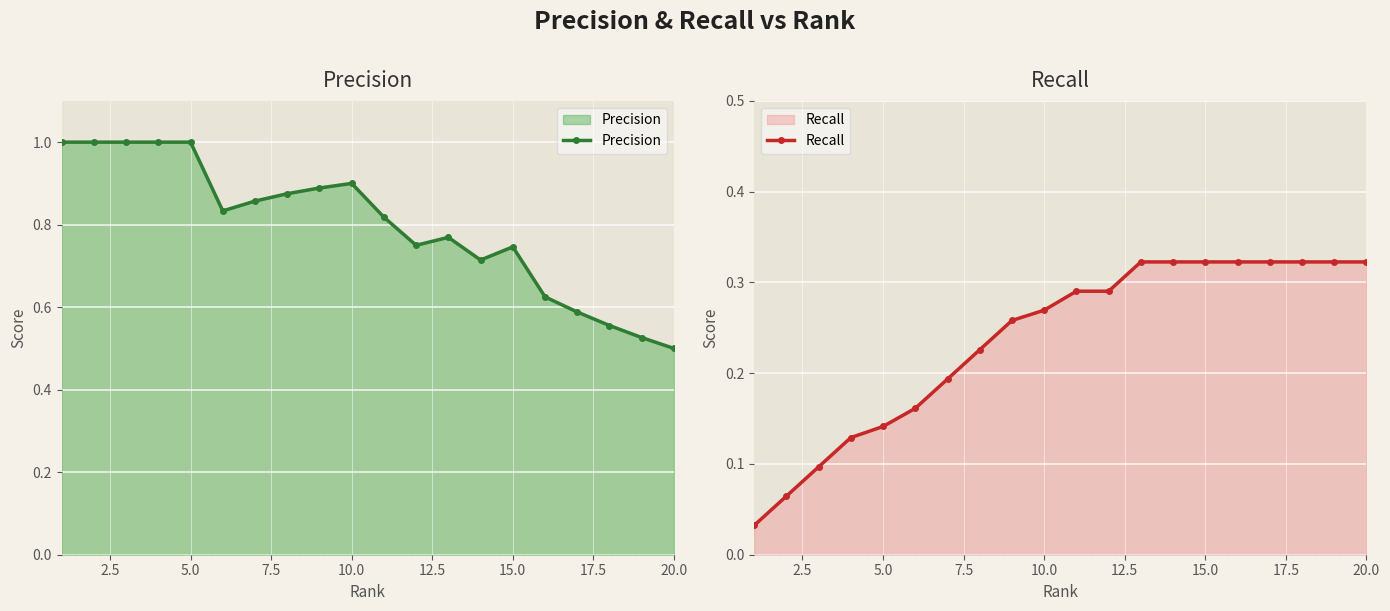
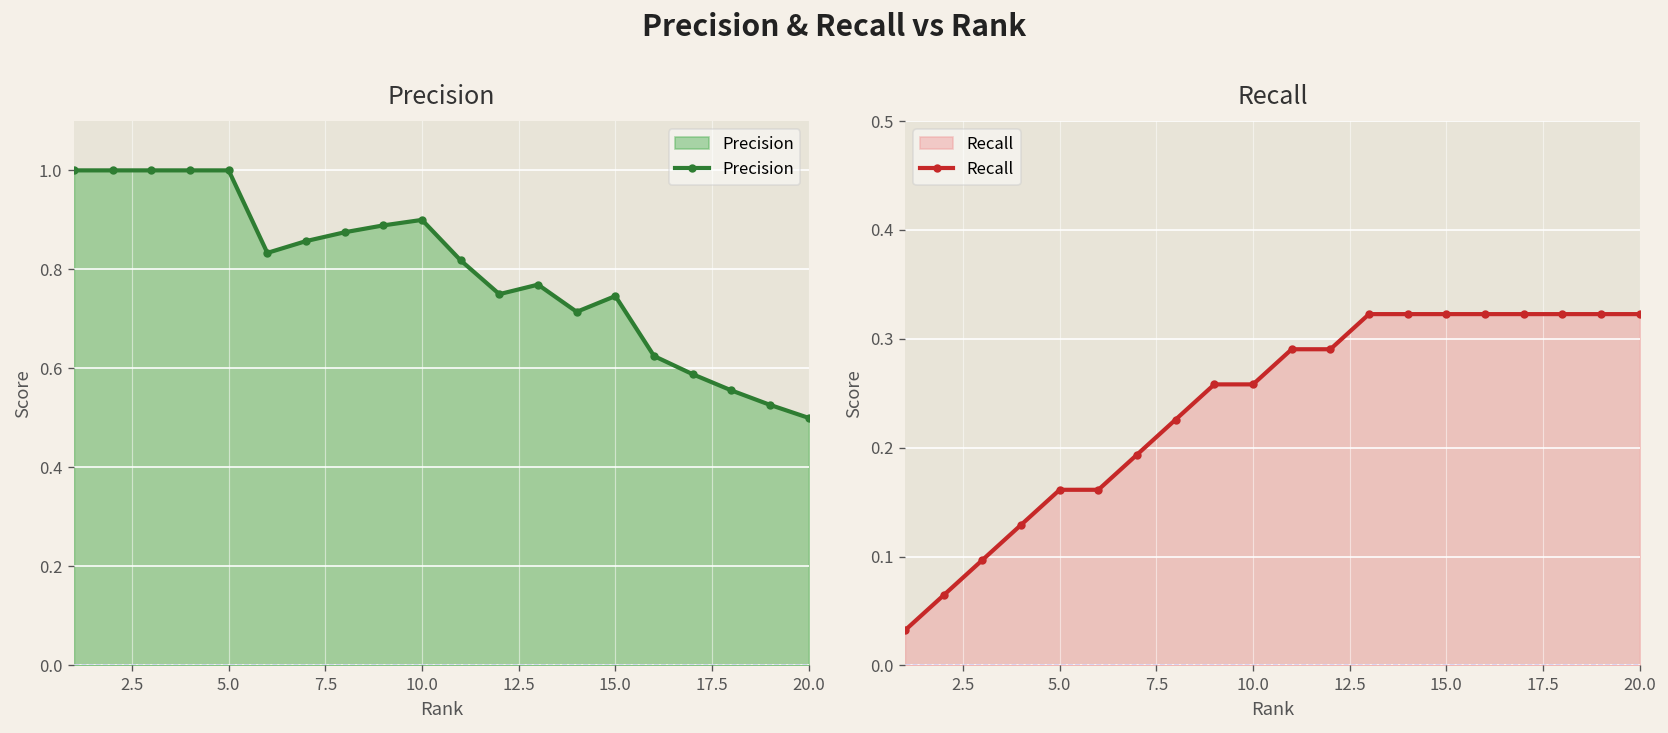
  {
    "Precision": {
      "5.0": 1.00,
      "10.0": 0.90,
      "15.0": 0.75,
      "20.0": 0.50
    },
    "Recall": {
-     "5.0": 0.14,
-     "10.0": 0.27,
+     "5.0": 0.16,
+     "10.0": 0.26,
      "15.0": 0.32,
      "20.0": 0.32
    }
  }
